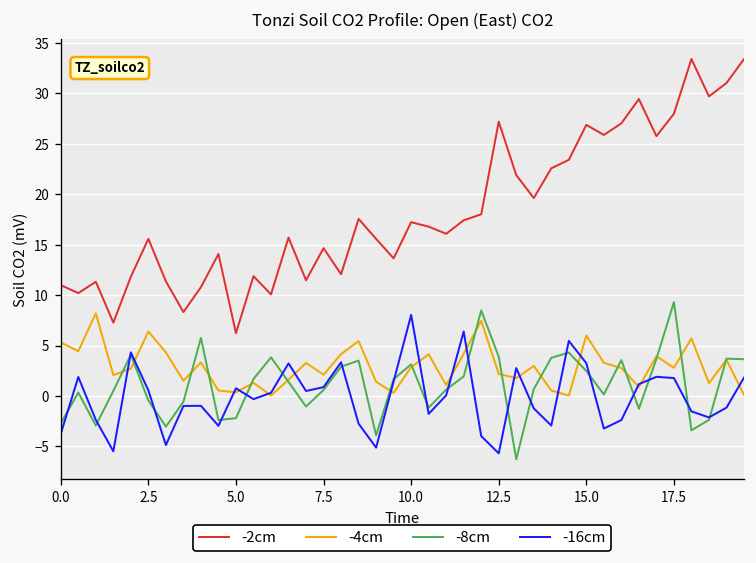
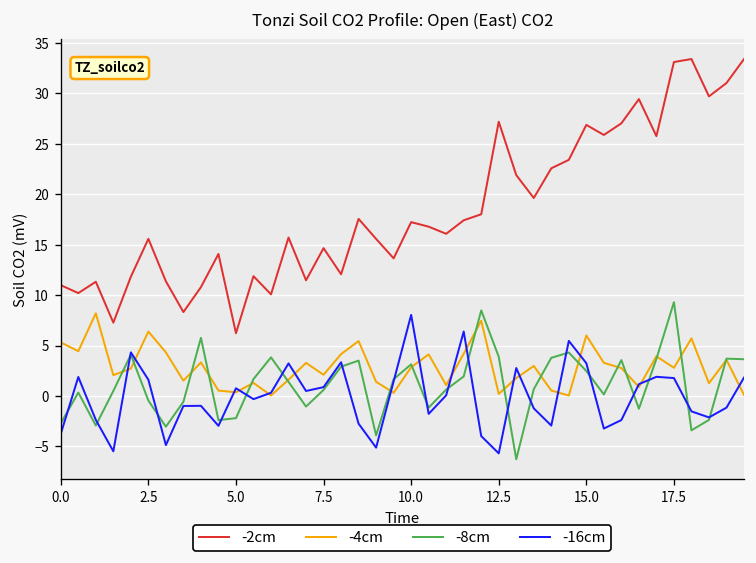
  {
    "-2cm": {
      "0.0": 11,
      "2.5": 16,
      "5.0": 6,
      "7.5": 15,
      "10.0": 17,
      "12.5": 27,
      "15.0": 27,
-     "17.5": 28
+     "17.5": 33
    },
    "-4cm": {
      "0.0": 5,
      "2.5": 6,
      "5.0": 0,
      "7.5": 2,
-     "12.5": 2,
+     "12.5": 0,
      "15.0": 6,
      "17.5": 3
    },
    "-8cm": {
      "0.0": -3,
      "2.5": 0,
      "5.0": -2,
      "12.5": 4,
      "15.0": 2,
      "17.5": 9
    },
    "-16cm": {
      "0.0": -4,
-     "2.5": 1,
+     "2.5": 2,
      "5.0": 1,
      "10.0": 8,
      "12.5": -6,
      "15.0": 3,
      "17.5": 2
    }
  }
